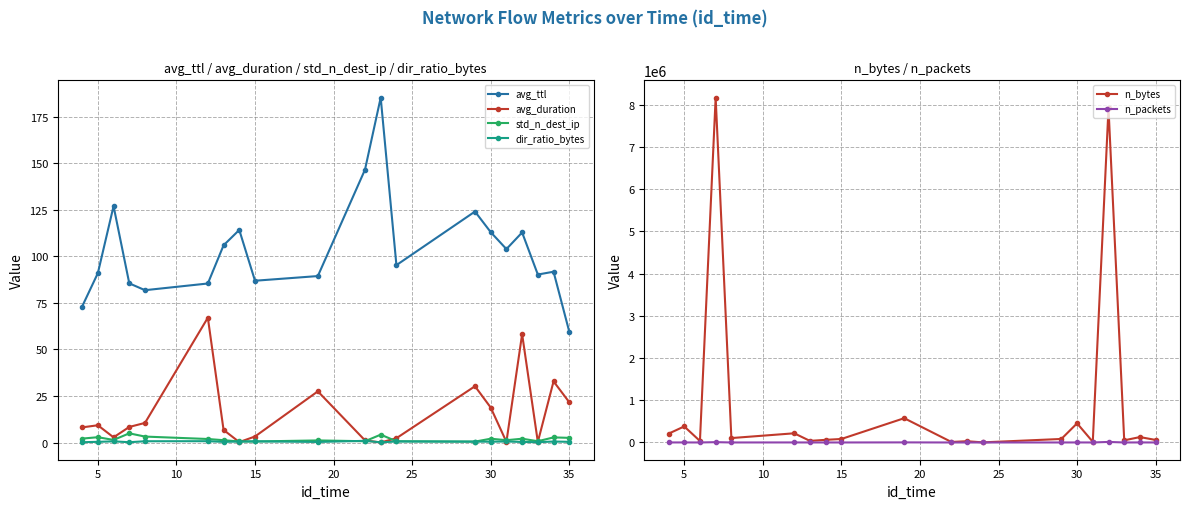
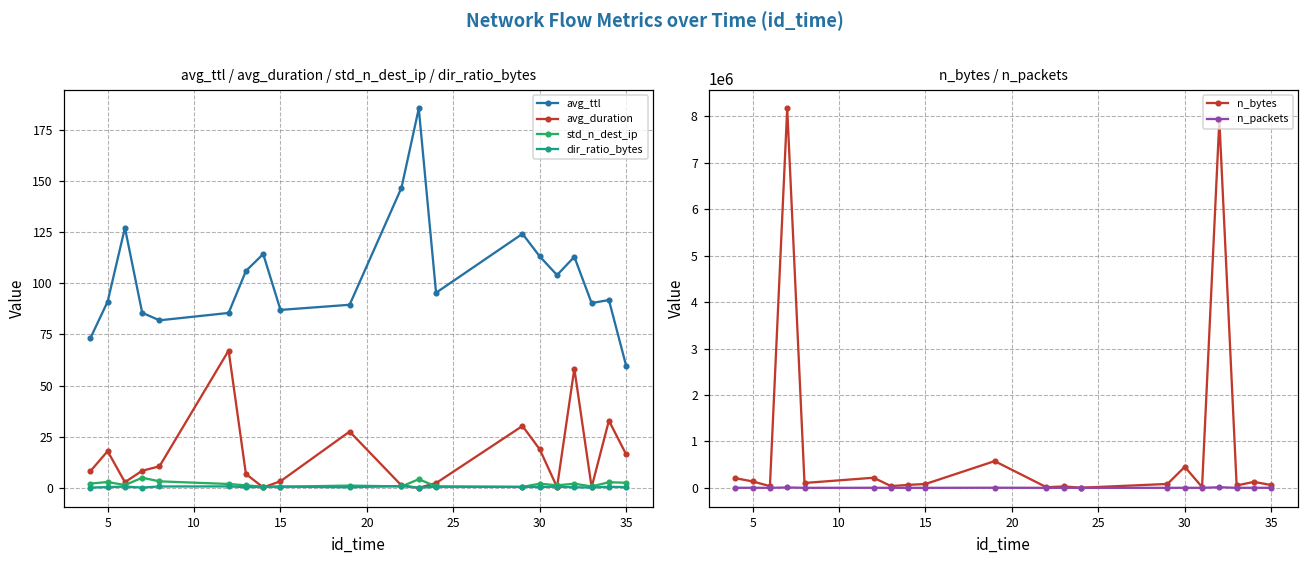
  {
    "avg_ttl / avg_duration / std_n_dest_ip / dir_ratio_bytes": {
      "avg_duration": {
-       "5": 9,
+       "5": 18,
        "15": 3,
        "30": 19,
-       "35": 22
+       "35": 16
      }
    },
    "n_bytes / n_packets": {
      "n_bytes": {
-       "5": 400000,
+       "5": 100000,
        "15": 100000,
        "30": 500000,
        "35": 100000
      },
      "n_packets": {
        "5": 0,
        "15": 0,
        "30": 0,
        "35": 0
      }
    }
  }
